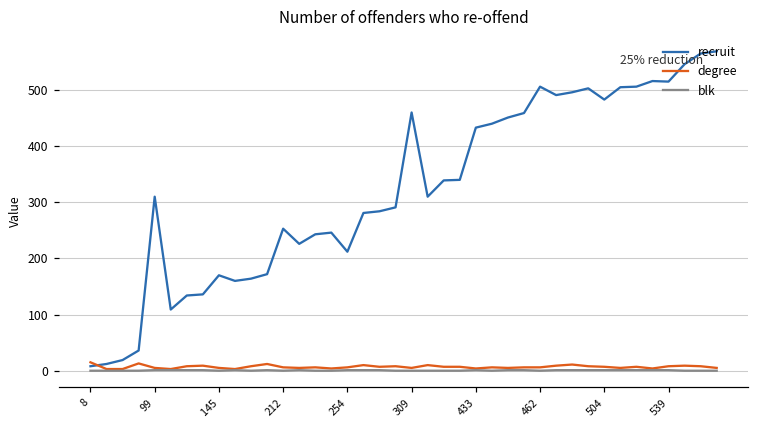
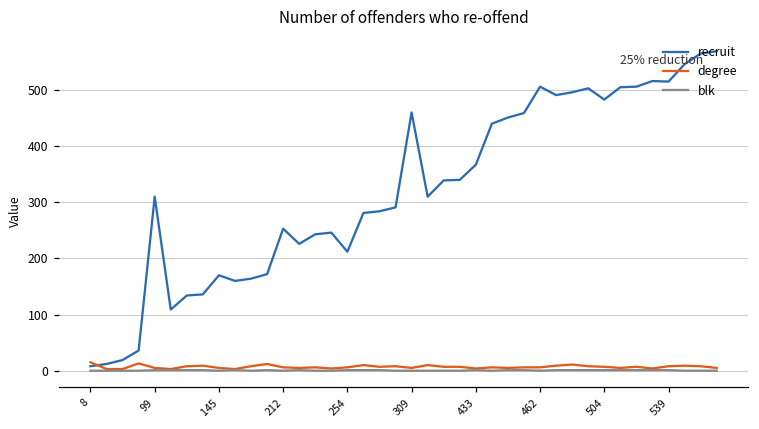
  {
    "recruit": {
      "8": 10,
      "99": 310,
      "145": 170,
      "212": 250,
      "254": 210,
      "309": 460,
-     "433": 430,
+     "433": 370,
      "462": 510,
      "504": 480,
      "539": 520
    },
    "degree": {
      "8": 20,
      "212": 10,
      "462": 10,
      "504": 10,
      "539": 10
    },
    "blk": {
      "8": 0,
      "212": 0,
      "462": 0,
      "504": 0,
      "539": 0
    }
  }
